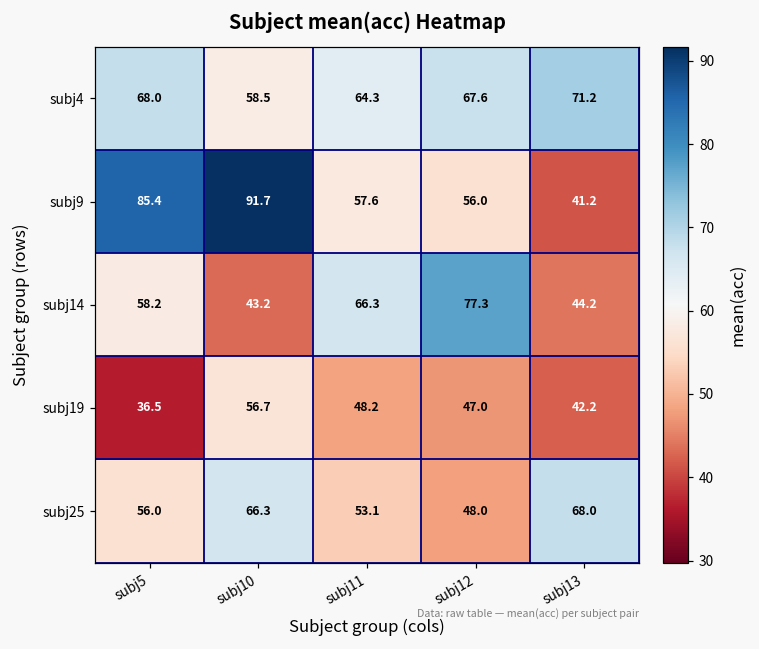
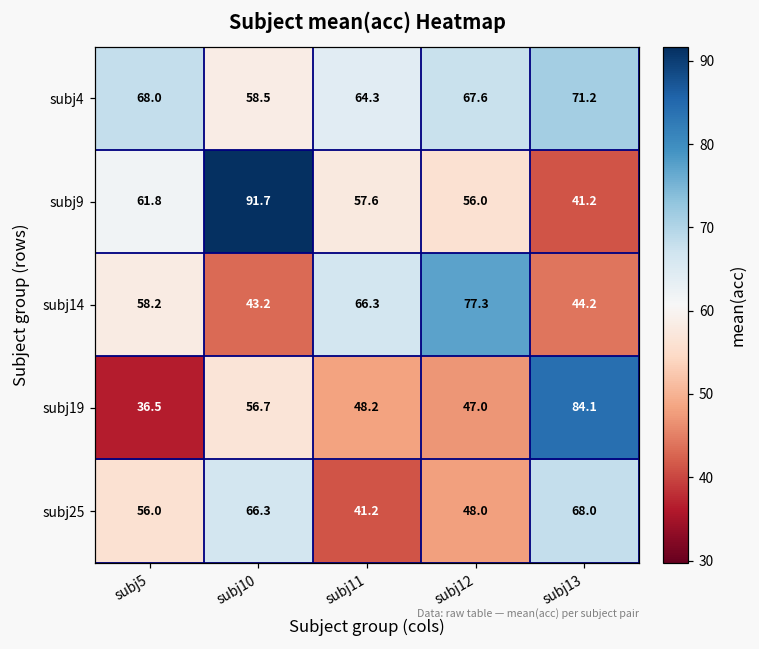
  {
    "subj4": {
      "subj5": 68.0,
      "subj10": 58.5,
      "subj11": 64.3,
      "subj12": 67.6,
      "subj13": 71.2
    },
    "subj9": {
-     "subj5": 85.4,
+     "subj5": 61.8,
      "subj10": 91.7,
      "subj11": 57.6,
      "subj12": 56.0,
      "subj13": 41.2
    },
    "subj14": {
      "subj5": 58.2,
      "subj10": 43.2,
      "subj11": 66.3,
      "subj12": 77.3,
      "subj13": 44.2
    },
    "subj19": {
      "subj5": 36.5,
      "subj10": 56.7,
      "subj11": 48.2,
      "subj12": 47.0,
-     "subj13": 42.2
+     "subj13": 84.1
    },
    "subj25": {
      "subj5": 56.0,
      "subj10": 66.3,
-     "subj11": 53.1,
+     "subj11": 41.2,
      "subj12": 48.0,
      "subj13": 68.0
    }
  }
